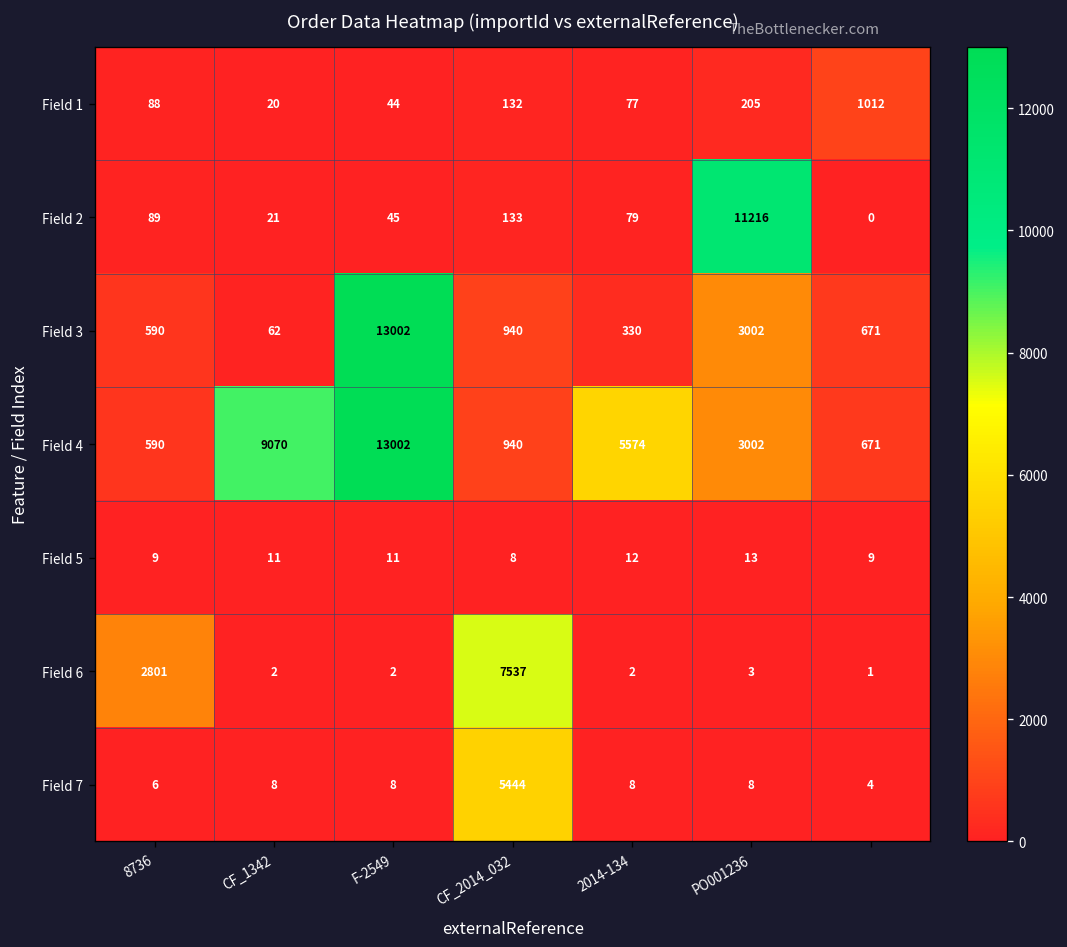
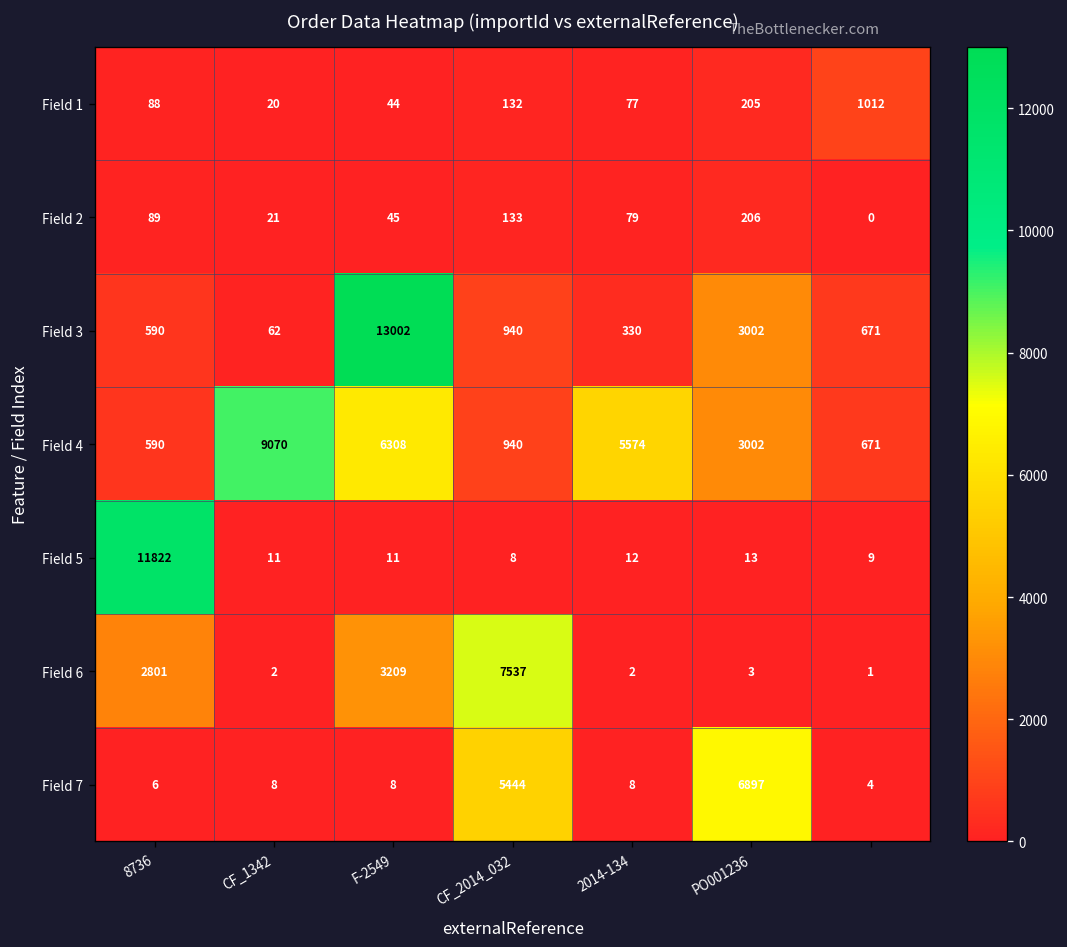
  {
    "Field 1": {
      "8736": 88,
      "CF_1342": 20,
      "F-2549": 44,
      "CF_2014_032": 132,
      "2014-134": 77,
      "PO001236": 205
    },
    "Field 2": {
      "8736": 89,
      "CF_1342": 21,
      "F-2549": 45,
      "CF_2014_032": 133,
      "2014-134": 79,
-     "PO001236": 11216
+     "PO001236": 206
    },
    "Field 3": {
      "8736": 590,
      "CF_1342": 62,
      "F-2549": 13002,
      "CF_2014_032": 940,
      "2014-134": 330,
      "PO001236": 3002
    },
    "Field 4": {
      "8736": 590,
      "CF_1342": 9070,
-     "F-2549": 13002,
+     "F-2549": 6308,
      "CF_2014_032": 940,
      "2014-134": 5574,
      "PO001236": 3002
    },
    "Field 5": {
-     "8736": 9,
+     "8736": 11822,
      "CF_1342": 11,
      "F-2549": 11,
      "CF_2014_032": 8,
      "2014-134": 12,
      "PO001236": 13
    },
    "Field 6": {
      "8736": 2801,
      "CF_1342": 2,
-     "F-2549": 2,
+     "F-2549": 3209,
      "CF_2014_032": 7537,
      "2014-134": 2,
      "PO001236": 3
    },
    "Field 7": {
      "8736": 6,
      "CF_1342": 8,
      "F-2549": 8,
      "CF_2014_032": 5444,
      "2014-134": 8,
-     "PO001236": 8
+     "PO001236": 6897
    }
  }
